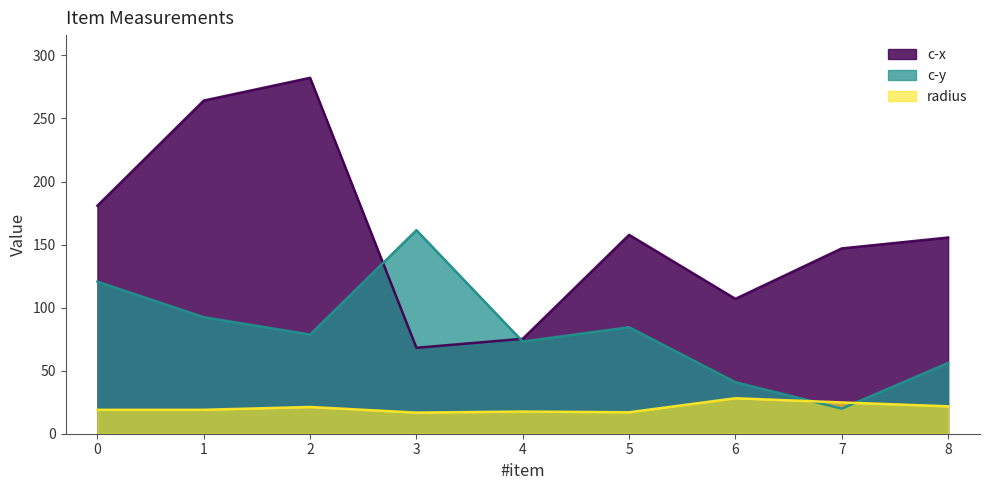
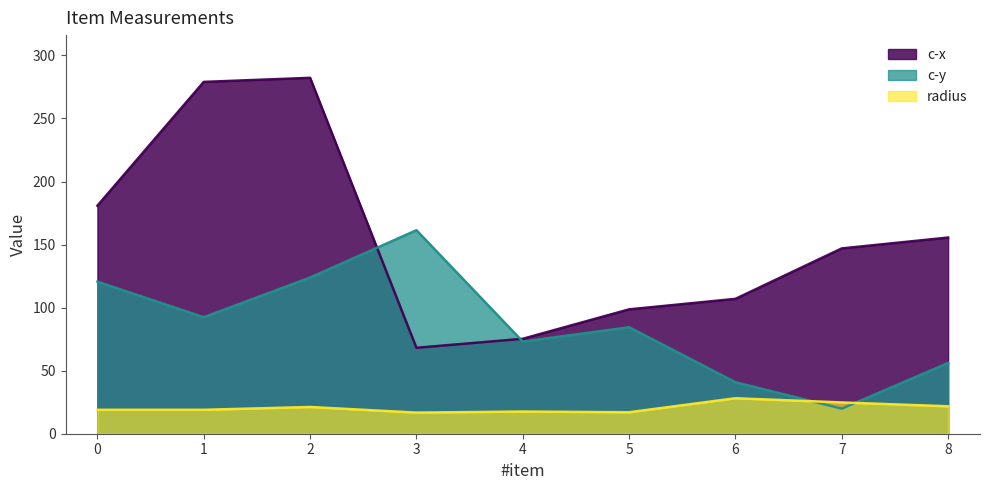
  {
    "c-x": {
      "0": 181,
-     "1": 264,
+     "1": 279,
      "2": 282,
      "3": 68,
      "4": 75,
-     "5": 158,
+     "5": 99,
      "6": 107,
      "7": 147,
      "8": 156
    },
    "c-y": {
      "0": 121,
      "1": 92,
-     "2": 79,
+     "2": 124,
      "3": 161,
      "4": 73,
      "5": 84,
      "6": 41,
      "7": 20,
      "8": 56
    },
    "radius": {
      "0": 19,
      "1": 19,
      "2": 21,
      "3": 17,
      "4": 18,
      "5": 17,
      "6": 28,
      "7": 25,
      "8": 22
    }
  }
